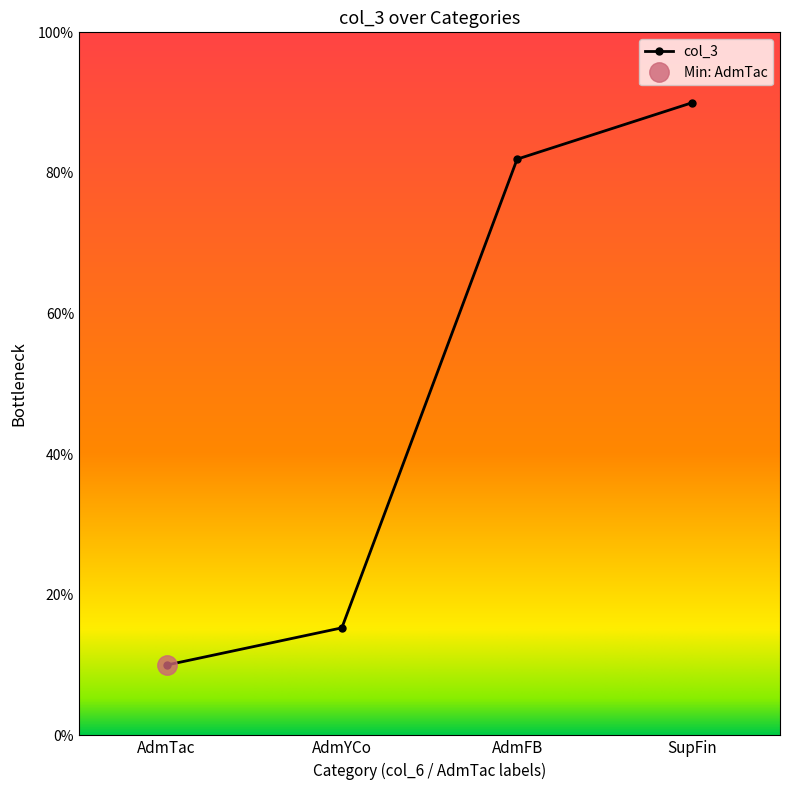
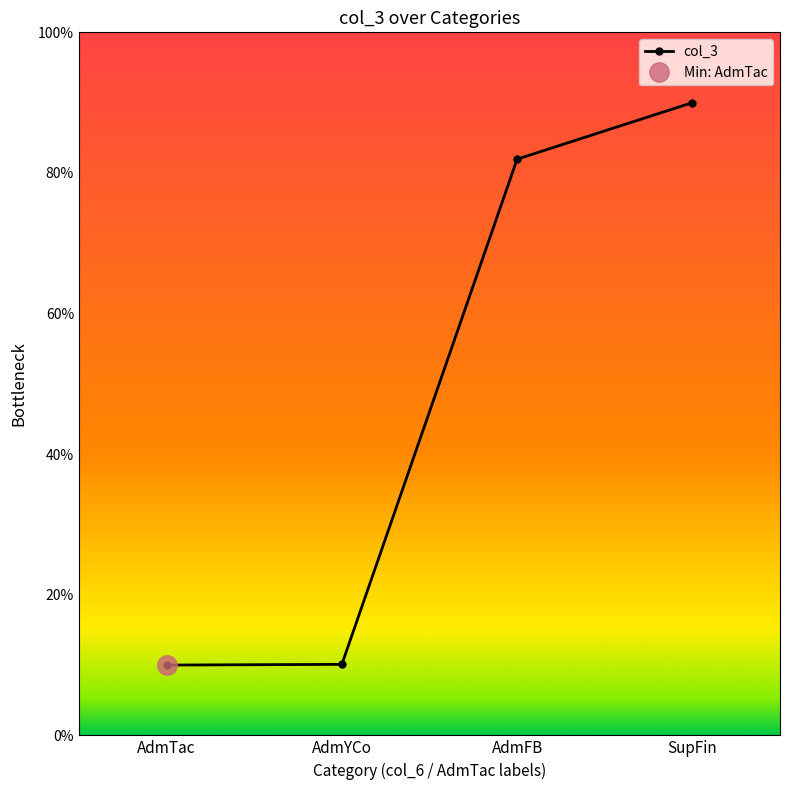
  {
    "col_3": {
-     "AdmYCo": "15%",
+     "AdmYCo": "10%",
      "AdmFB": "82%",
      "SupFin": "90%"
    }
  }
